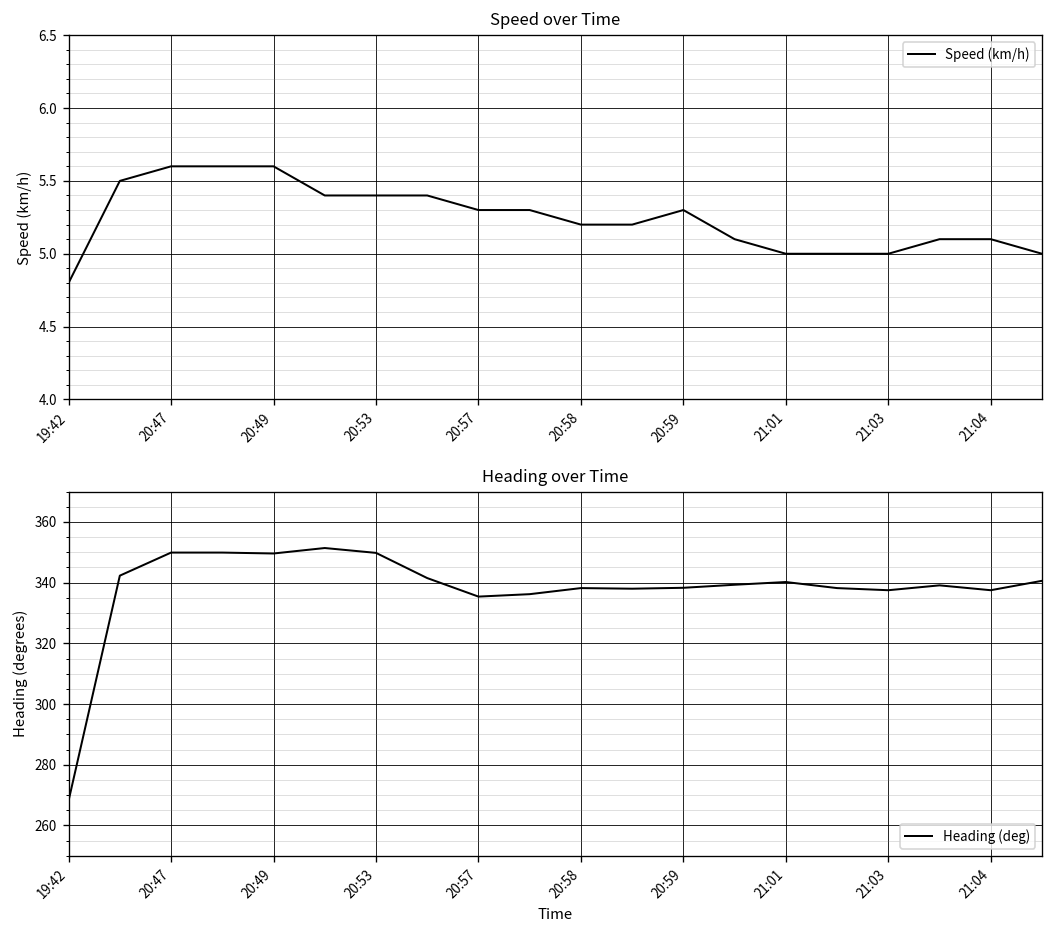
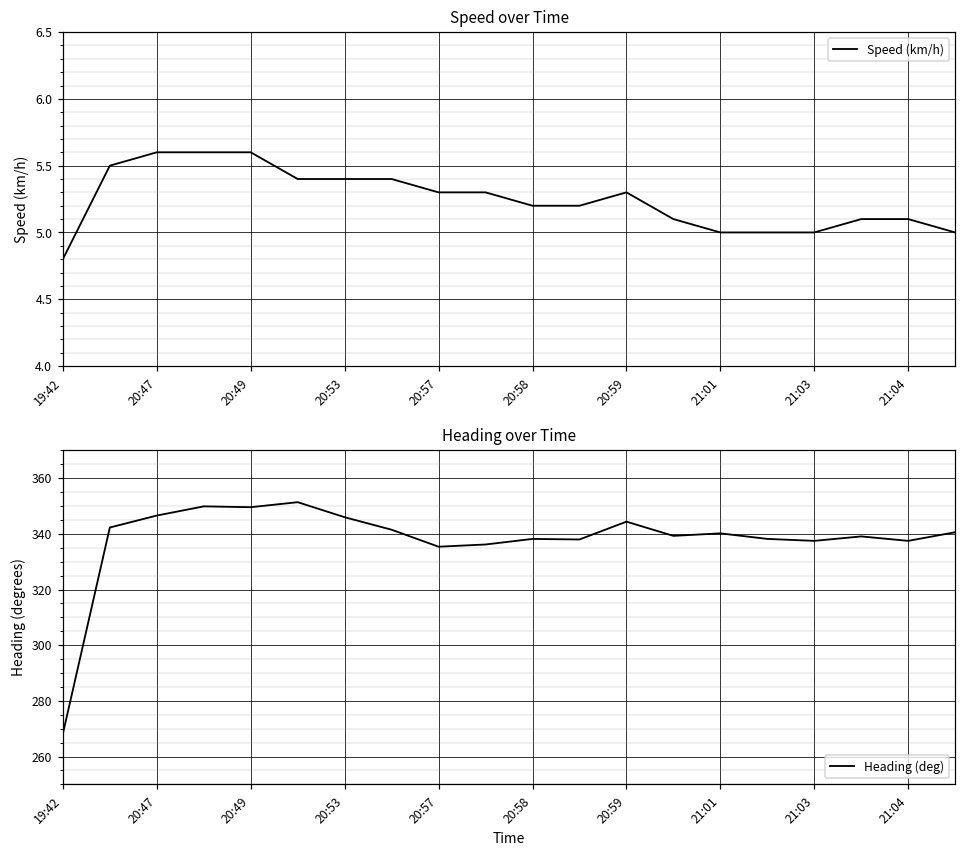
  {
    "Speed over Time": {
      "19:42": 4.80,
      "20:47": 5.60,
      "20:53": 5.40,
      "20:59": 5.30,
      "21:03": 5.00
    },
    "Heading over Time": {
      "19:42": 268,
-     "20:47": 350,
-     "20:53": 350,
-     "20:59": 338,
+     "20:47": 347,
+     "20:53": 346,
+     "20:59": 344,
      "21:03": 338
    }
  }
